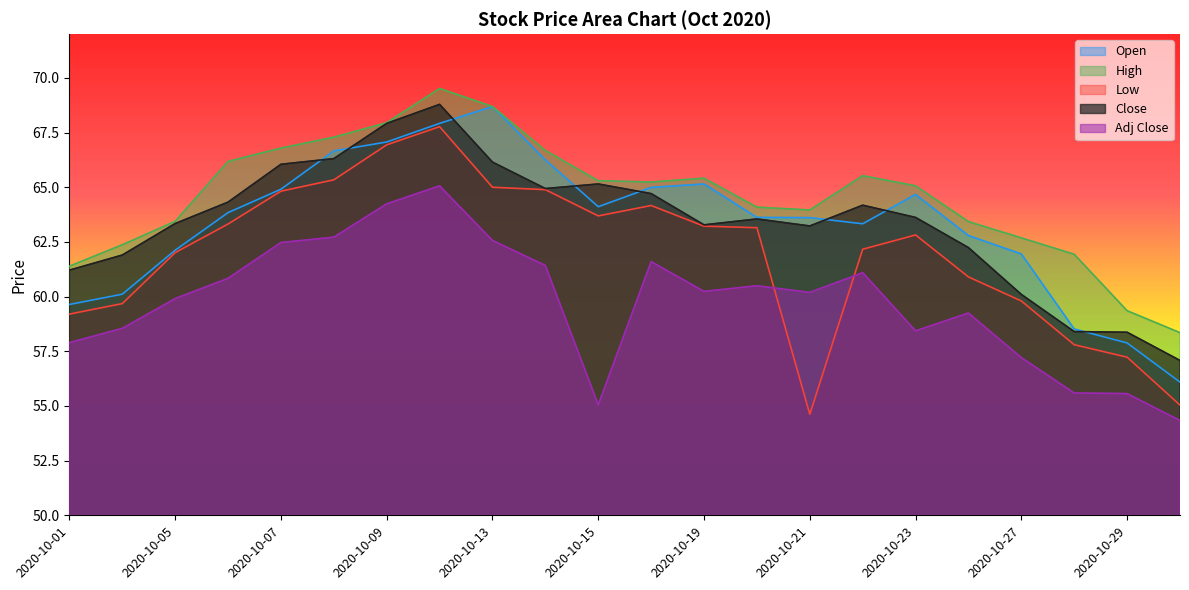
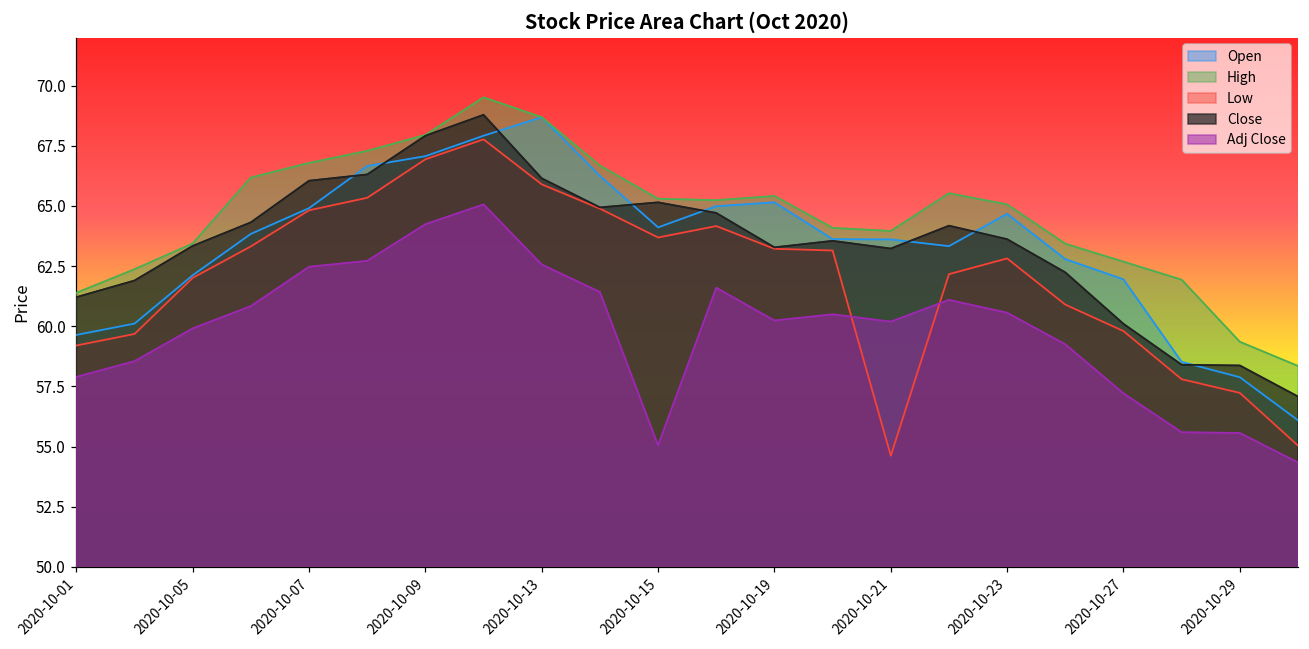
  {
    "Open": {
      "2020-10-01": 59.6,
      "2020-10-09": 67.1,
      "2020-10-15": 64.1,
      "2020-10-19": 65.2,
      "2020-10-21": 63.6,
      "2020-10-23": 64.7,
      "2020-10-27": 62.0,
      "2020-10-29": 57.9
    },
    "High": {
      "2020-10-01": 61.4,
      "2020-10-07": 66.8,
      "2020-10-15": 65.3,
      "2020-10-19": 65.4,
      "2020-10-21": 64.0,
      "2020-10-23": 65.1,
      "2020-10-27": 62.7,
      "2020-10-29": 59.4
    },
    "Low": {
      "2020-10-01": 59.2,
      "2020-10-09": 66.9,
-     "2020-10-13": 65.0,
+     "2020-10-13": 65.9,
      "2020-10-15": 63.7,
      "2020-10-21": 54.6,
      "2020-10-23": 62.8,
      "2020-10-27": 59.8,
      "2020-10-29": 57.2
    },
    "Close": {
      "2020-10-01": 61.2,
      "2020-10-07": 66.1,
      "2020-10-13": 66.2,
      "2020-10-15": 65.2,
      "2020-10-21": 63.2,
      "2020-10-23": 63.6,
      "2020-10-27": 60.1,
      "2020-10-29": 58.4
    },
    "Adj Close": {
      "2020-10-01": 57.9,
      "2020-10-05": 59.9,
      "2020-10-07": 62.5,
      "2020-10-09": 64.2,
      "2020-10-13": 62.6,
      "2020-10-15": 55.1,
      "2020-10-19": 60.2,
      "2020-10-21": 60.2,
-     "2020-10-23": 58.4,
+     "2020-10-23": 60.6,
      "2020-10-27": 57.2,
      "2020-10-29": 55.6
    }
  }
